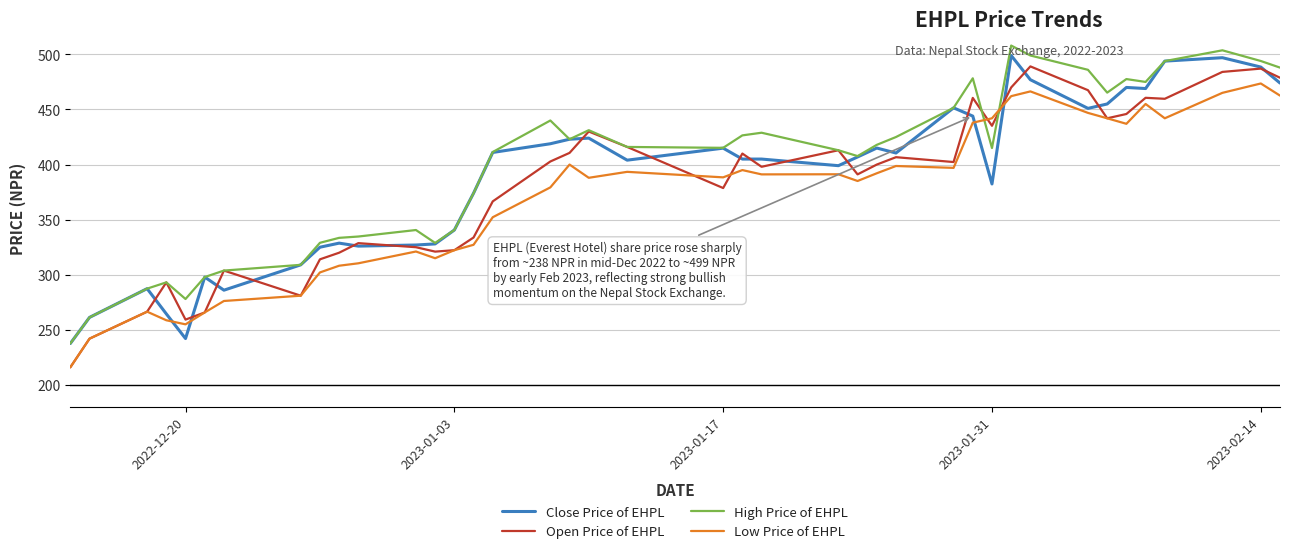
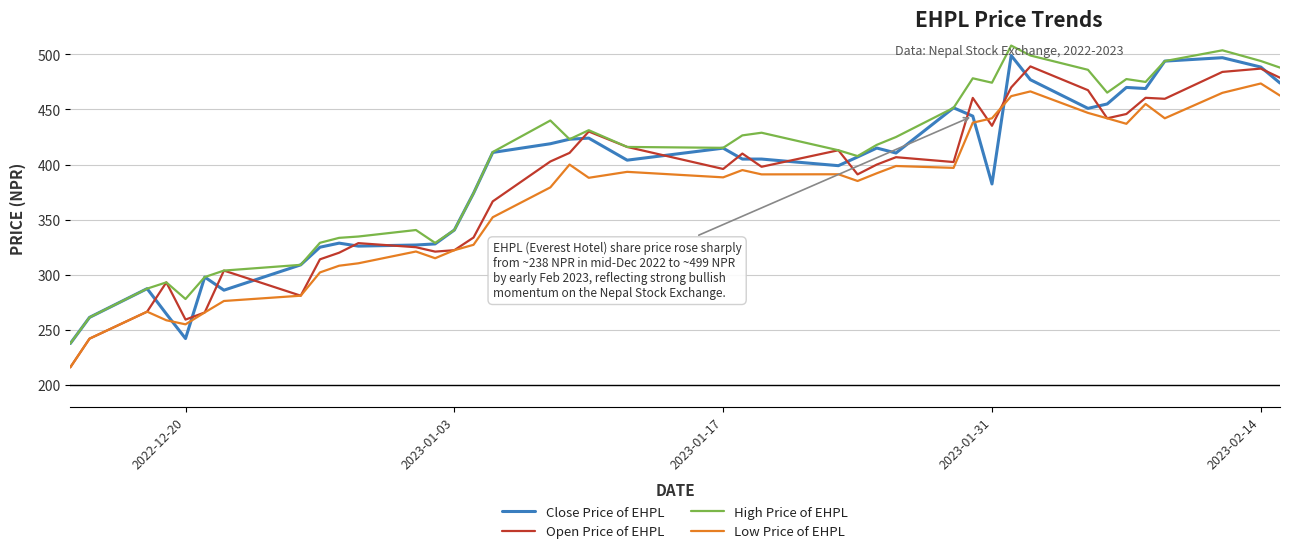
  {
    "Close Price of EHPL": {
      "2022-12-20": 242,
      "2023-01-31": 382
    },
    "Open Price of EHPL": {
      "2022-12-20": 259,
-     "2023-01-17": 379,
+     "2023-01-17": 396,
      "2023-01-31": 435
    },
    "High Price of EHPL": {
      "2022-12-20": 278,
-     "2023-01-31": 415,
+     "2023-01-31": 474,
      "2023-02-14": 494
    },
    "Low Price of EHPL": {
      "2022-12-20": 255,
      "2023-01-31": 442,
      "2023-02-14": 474
    }
  }
